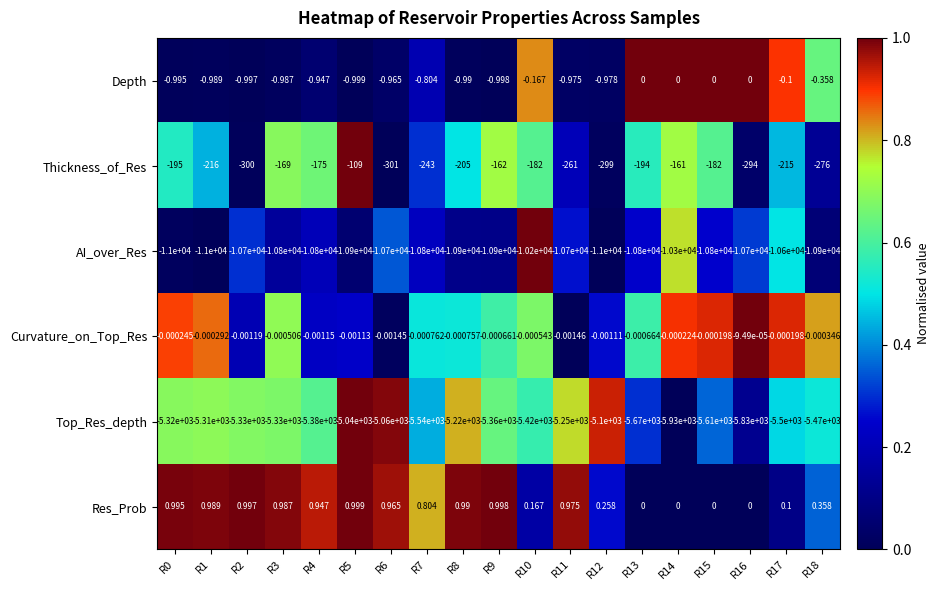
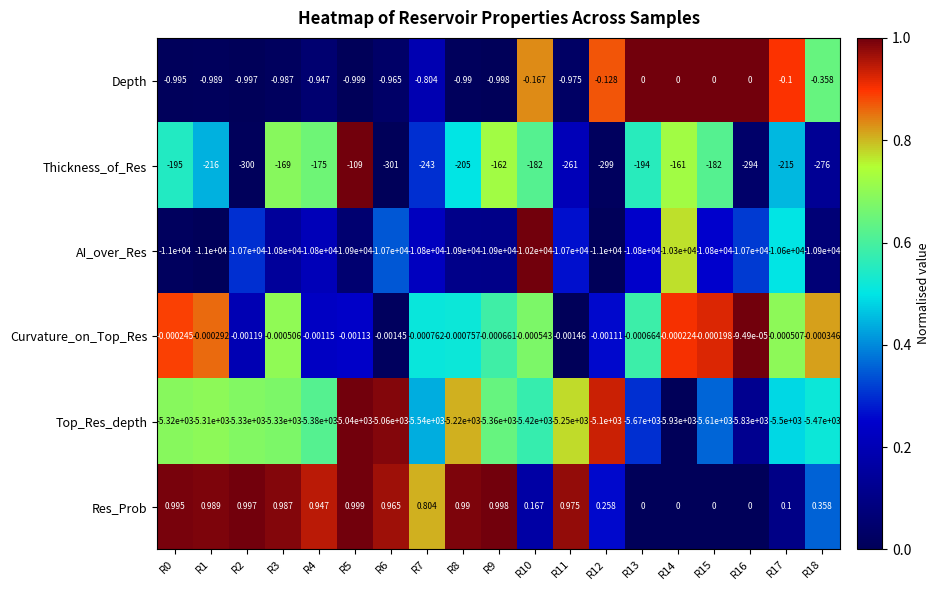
  {
    "Depth": {
      "R0": "-0.995",
      "R1": "-0.989",
      "R2": "-0.997",
      "R3": "-0.987",
      "R4": "-0.947",
      "R5": "-0.999",
      "R6": "-0.965",
      "R7": "-0.804",
      "R8": "-0.99",
      "R9": "-0.998",
      "R10": "-0.167",
      "R11": "-0.975",
-     "R12": "-0.978",
+     "R12": "-0.128",
      "R13": "0",
      "R14": "0",
      "R15": "0",
      "R16": "0",
      "R17": "-0.1",
      "R18": "-0.358"
    },
    "Thickness_of_Res": {
      "R0": "-195",
      "R1": "-216",
      "R2": "-300",
      "R3": "-169",
      "R4": "-175",
      "R5": "-109",
      "R6": "-301",
      "R7": "-243",
      "R8": "-205",
      "R9": "-162",
      "R10": "-182",
      "R11": "-261",
      "R12": "-299",
      "R13": "-194",
      "R14": "-161",
      "R15": "-182",
      "R16": "-294",
      "R17": "-215",
      "R18": "-276"
    },
    "AI_over_Res": {
      "R0": "-1.1e+04",
      "R1": "-1.1e+04",
      "R2": "-1.07e+04",
      "R3": "-1.08e+04",
      "R4": "-1.08e+04",
      "R5": "-1.09e+04",
      "R6": "-1.07e+04",
      "R7": "-1.08e+04",
      "R8": "-1.09e+04",
      "R9": "-1.09e+04",
      "R10": "-1.02e+04",
      "R11": "-1.07e+04",
      "R12": "-1.1e+04",
      "R13": "-1.08e+04",
      "R14": "-1.03e+04",
      "R15": "-1.08e+04",
      "R16": "-1.07e+04",
      "R17": "-1.06e+04",
      "R18": "-1.09e+04"
    },
    "Curvature_on_Top_Res": {
      "R0": "-0.000245",
      "R1": "-0.000292",
      "R2": "-0.00119",
      "R3": "-0.000506",
      "R4": "-0.00115",
      "R5": "-0.00113",
      "R6": "-0.00145",
      "R7": "-0.000762",
      "R8": "-0.000757",
      "R9": "-0.000661",
      "R10": "-0.000543",
      "R11": "-0.00146",
      "R12": "-0.00111",
      "R13": "-0.000664",
      "R14": "-0.000224",
      "R15": "-0.000198",
      "R16": "-9.49e-05",
-     "R17": "-0.000198",
+     "R17": "-0.000507",
      "R18": "-0.000346"
    },
    "Top_Res_depth": {
      "R0": "-5.32e+03",
      "R1": "-5.31e+03",
      "R2": "-5.33e+03",
      "R3": "-5.33e+03",
      "R4": "-5.38e+03",
      "R5": "-5.04e+03",
      "R6": "-5.06e+03",
      "R7": "-5.54e+03",
      "R8": "-5.22e+03",
      "R9": "-5.36e+03",
      "R10": "-5.42e+03",
      "R11": "-5.25e+03",
      "R12": "-5.1e+03",
      "R13": "-5.67e+03",
      "R14": "-5.93e+03",
      "R15": "-5.61e+03",
      "R16": "-5.83e+03",
      "R17": "-5.5e+03",
      "R18": "-5.47e+03"
    },
    "Res_Prob": {
      "R0": "0.995",
      "R1": "0.989",
      "R2": "0.997",
      "R3": "0.987",
      "R4": "0.947",
      "R5": "0.999",
      "R6": "0.965",
      "R7": "0.804",
      "R8": "0.99",
      "R9": "0.998",
      "R10": "0.167",
      "R11": "0.975",
      "R12": "0.258",
      "R13": "0",
      "R14": "0",
      "R15": "0",
      "R16": "0",
      "R17": "0.1",
      "R18": "0.358"
    }
  }
